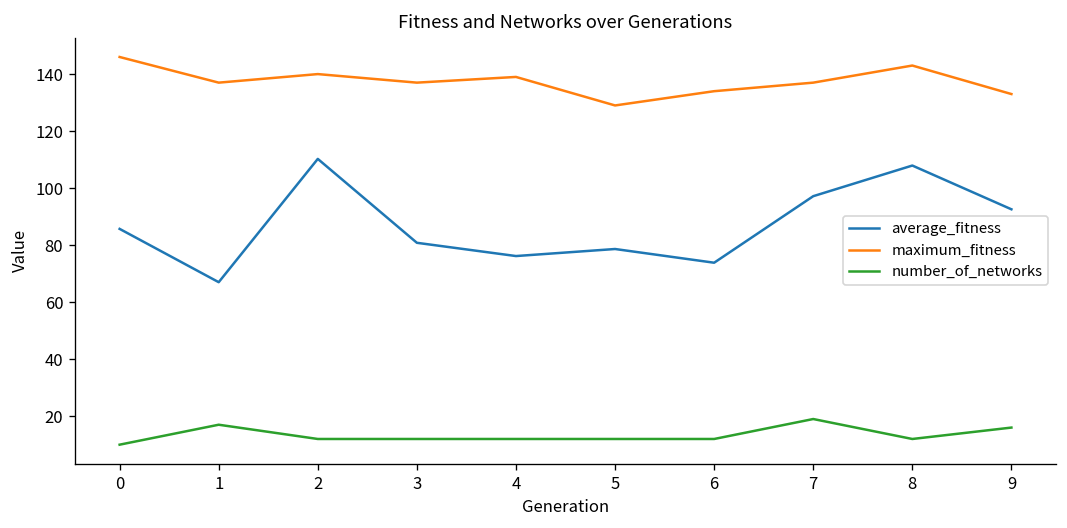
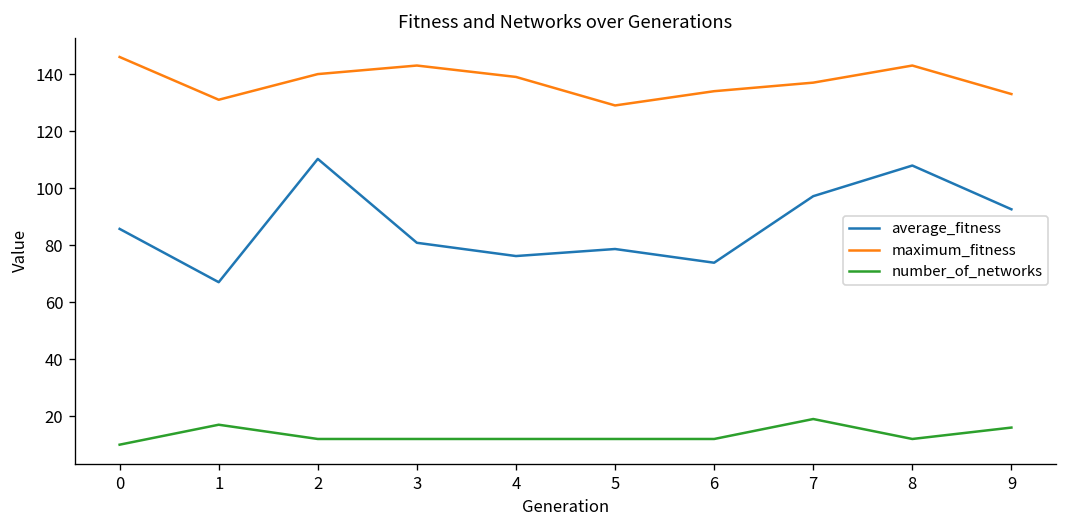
  {
    "average_fitness": {
      "0": 86,
      "1": 67,
      "2": 110,
      "3": 81,
      "4": 76,
      "5": 79,
      "6": 74,
      "7": 97,
      "8": 108,
      "9": 93
    },
    "maximum_fitness": {
      "0": 146,
-     "1": 137,
+     "1": 131,
      "2": 140,
-     "3": 137,
+     "3": 143,
      "4": 139,
      "5": 129,
      "6": 134,
      "7": 137,
      "8": 143,
      "9": 133
    },
    "number_of_networks": {
      "0": 10,
      "1": 17,
      "2": 12,
      "3": 12,
      "4": 12,
      "5": 12,
      "6": 12,
      "7": 19,
      "8": 12,
      "9": 16
    }
  }
